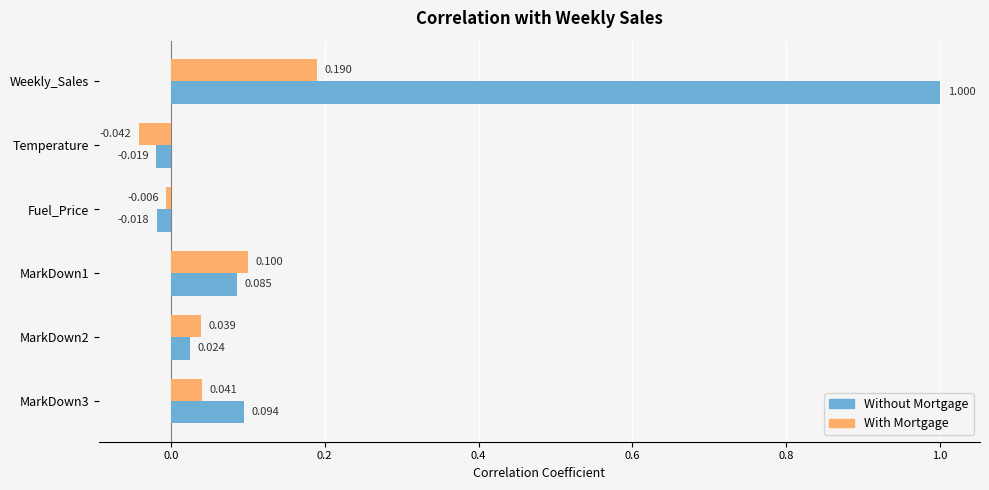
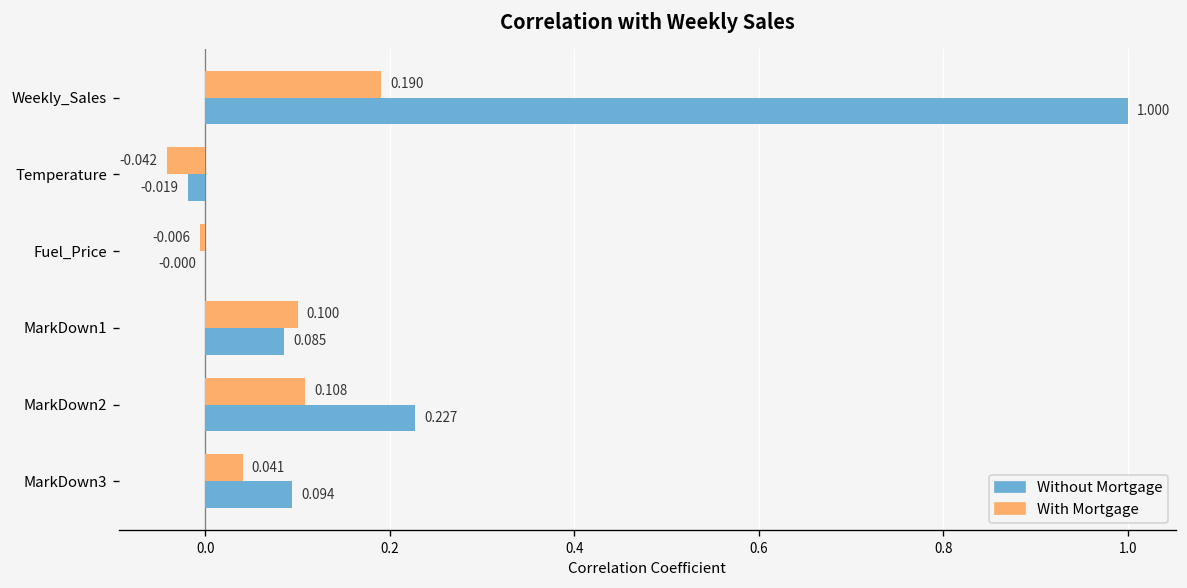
  {
    "Without Mortgage": {
      "Weekly_Sales": 1.000,
      "Temperature": -0.019,
-     "Fuel_Price": -0.018,
+     "Fuel_Price": -0.000,
      "MarkDown1": 0.085,
-     "MarkDown2": 0.024,
+     "MarkDown2": 0.227,
      "MarkDown3": 0.094
    },
    "With Mortgage": {
      "Weekly_Sales": 0.190,
      "Temperature": -0.042,
      "Fuel_Price": -0.006,
      "MarkDown1": 0.100,
-     "MarkDown2": 0.039,
+     "MarkDown2": 0.108,
      "MarkDown3": 0.041
    }
  }
